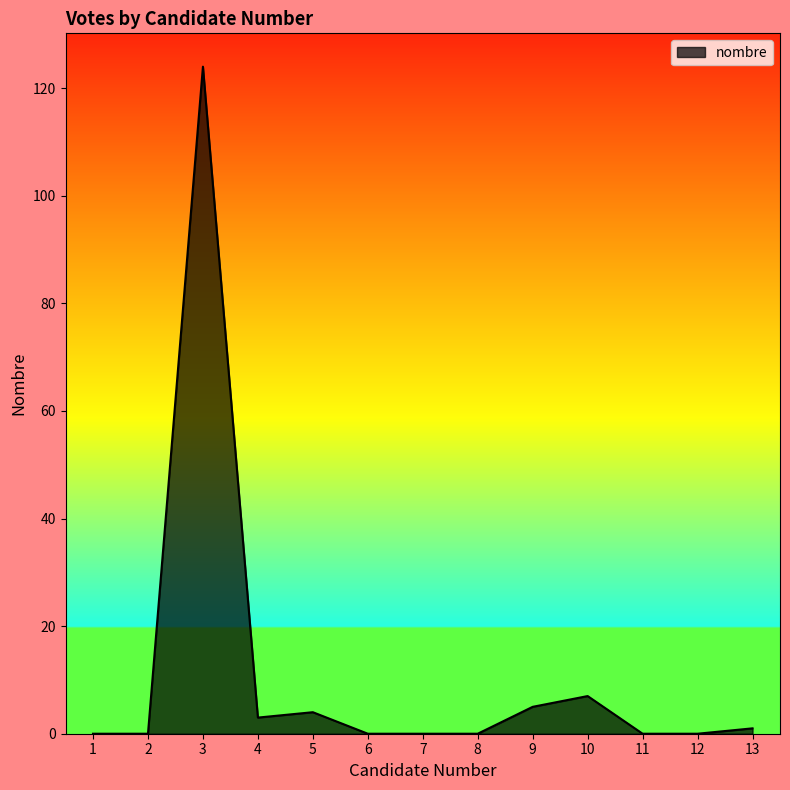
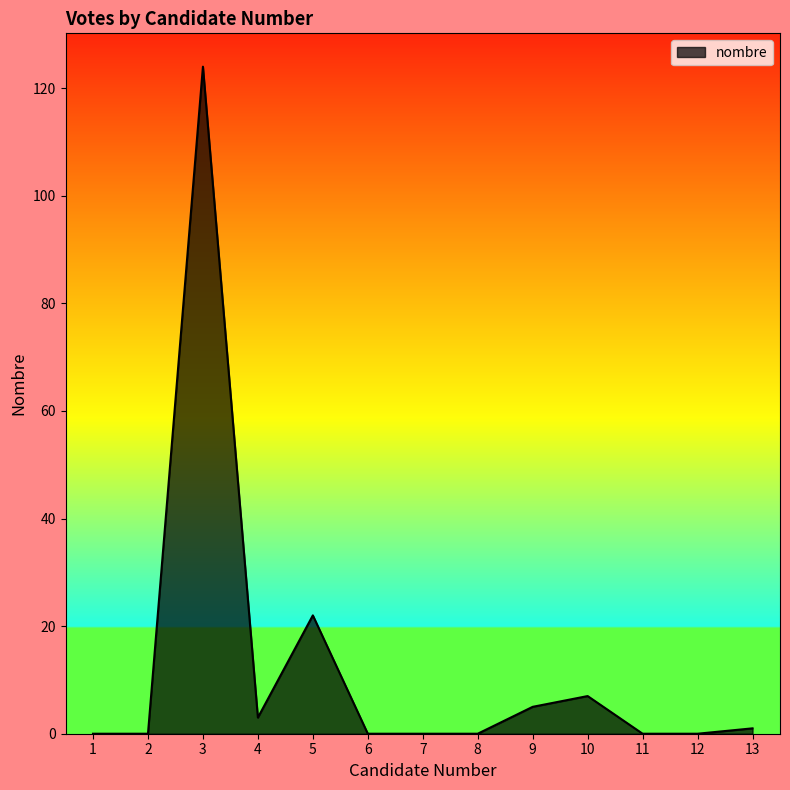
  {
    "1": 0,
    "2": 0,
    "3": 124,
    "4": 3,
-   "5": 4,
+   "5": 22,
    "6": 0,
    "7": 0,
    "8": 0,
    "9": 5,
    "10": 7,
    "11": 0,
    "12": 0,
    "13": 1
  }
